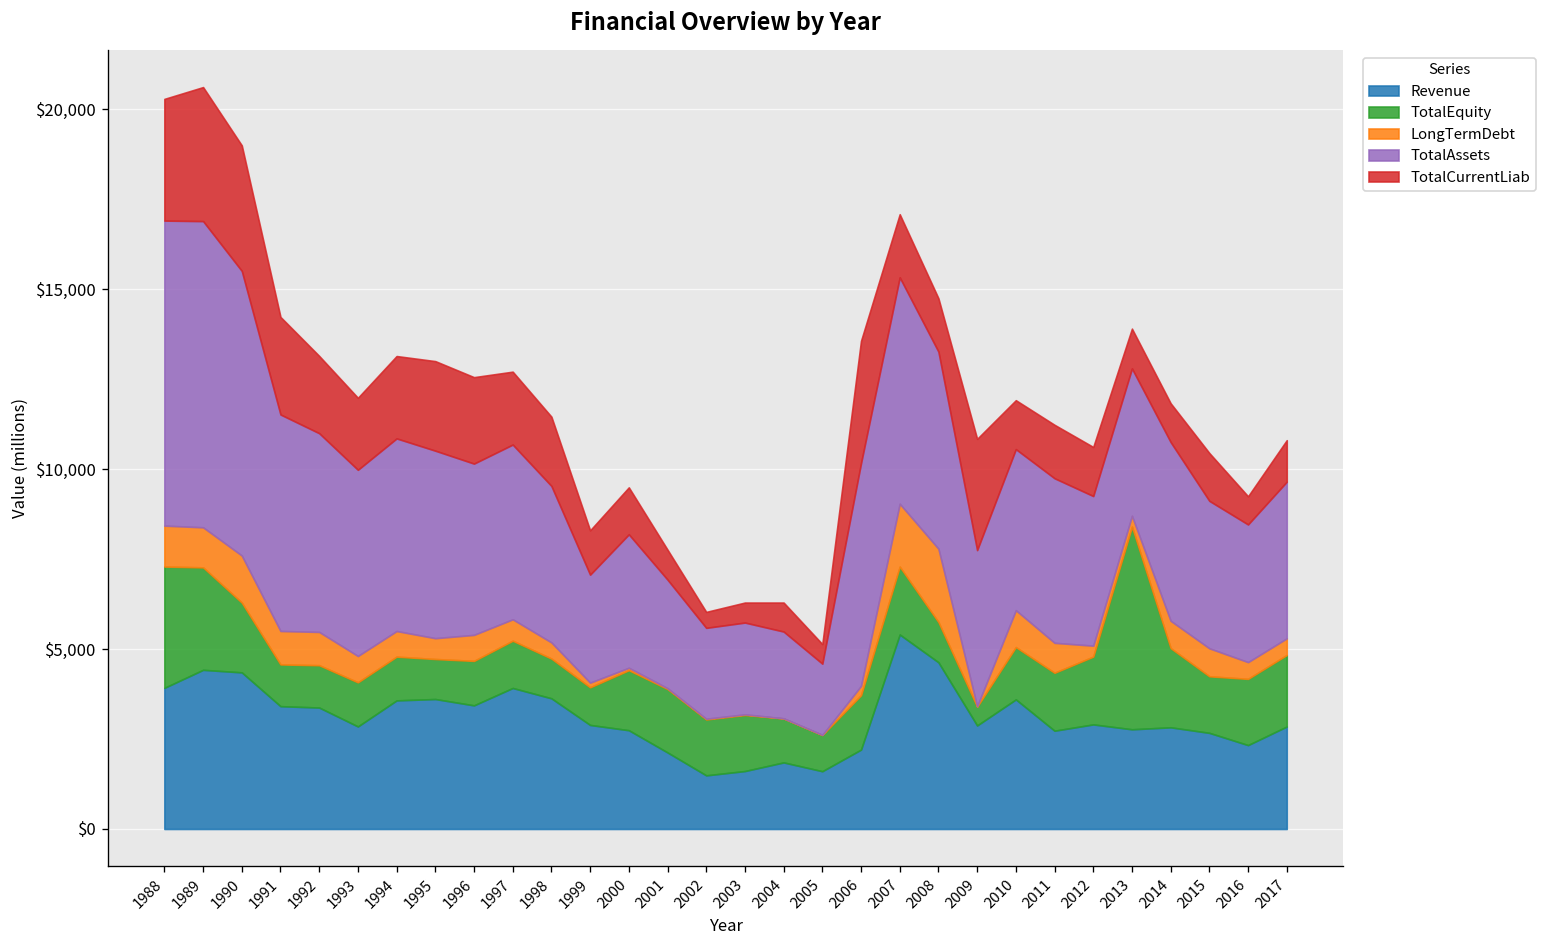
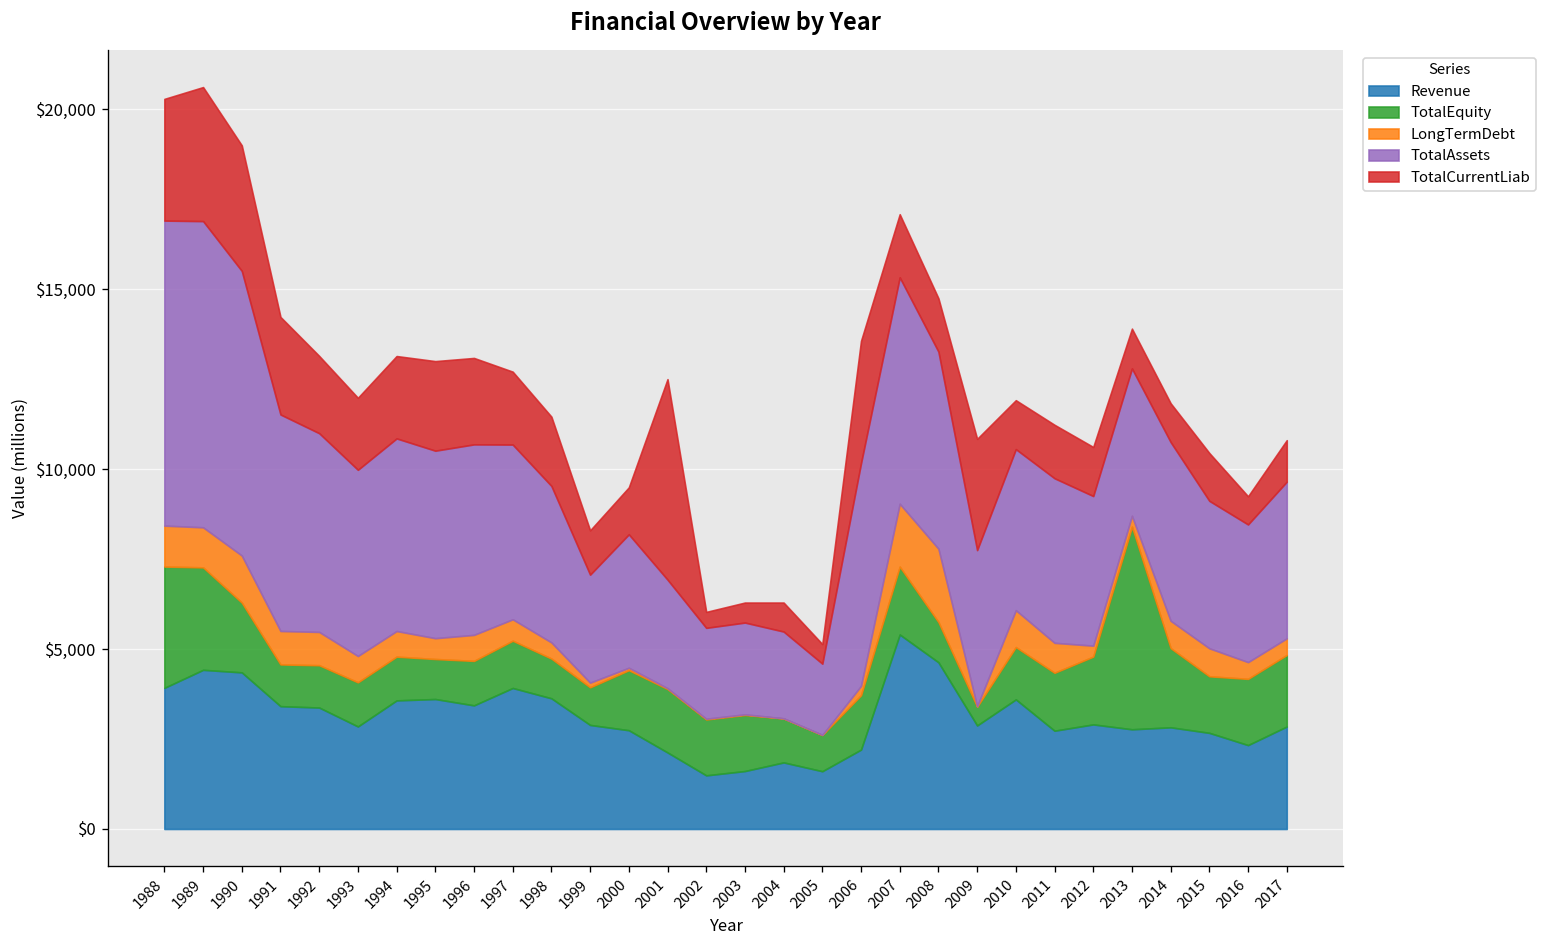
  {
    "Revenue": {
      "1988": "$3,900",
      "1989": "$4,400",
      "1990": "$4,400",
      "1991": "$3,400",
      "1992": "$3,400",
      "1993": "$2,800",
      "1994": "$3,600",
      "1995": "$3,600",
      "1996": "$3,400",
      "1997": "$3,900",
      "1998": "$3,600",
      "1999": "$2,900",
      "2000": "$2,700",
      "2001": "$2,100",
      "2002": "$1,500",
      "2003": "$1,600",
      "2004": "$1,900",
      "2005": "$1,600",
      "2006": "$2,200",
      "2007": "$5,400",
      "2008": "$4,600",
      "2009": "$2,900",
      "2010": "$3,600",
      "2011": "$2,700",
      "2012": "$2,900",
      "2013": "$2,800",
      "2014": "$2,800",
      "2015": "$2,700",
      "2016": "$2,300",
      "2017": "$2,800"
    },
    "TotalEquity": {
      "1988": "$3,400",
      "1989": "$2,800",
      "1990": "$1,900",
      "1991": "$1,200",
      "1992": "$1,200",
      "1993": "$1,200",
      "1994": "$1,200",
      "1995": "$1,100",
      "1996": "$1,200",
      "1997": "$1,300",
      "1998": "$1,100",
      "1999": "$1,000",
      "2006": "$1,500",
      "2007": "$1,900",
      "2008": "$1,100",
      "2010": "$1,500",
      "2011": "$1,600",
      "2012": "$1,900",
      "2013": "$5,600",
      "2014": "$2,200",
      "2015": "$1,600",
      "2016": "$1,800",
      "2017": "$2,000"
    },
    "LongTermDebt": {
      "1988": "$1,100",
      "1989": "$1,100",
      "1990": "$1,300",
      "1991": "$900",
      "1992": "$900",
      "1993": "$700",
      "1994": "$700",
      "1995": "$600",
      "1996": "$700",
      "1997": "$600",
      "1998": "$400",
      "1999": "$100",
      "2006": "$300",
      "2007": "$1,700",
      "2008": "$2,000",
      "2010": "$1,000",
      "2011": "$800",
      "2012": "$300",
      "2013": "$300",
      "2014": "$800",
      "2015": "$800",
      "2016": "$500",
      "2017": "$500"
    },
    "TotalAssets": {
      "1988": "$8,500",
      "1989": "$8,500",
      "1990": "$7,900",
      "1991": "$6,000",
      "1992": "$5,500",
      "1993": "$5,200",
      "1994": "$5,400",
      "1995": "$5,200",
-     "1996": "$4,800",
+     "1996": "$5,300",
      "1997": "$4,900",
      "1998": "$4,300",
      "1999": "$3,000",
      "2000": "$3,700",
      "2001": "$3,000",
      "2002": "$2,500",
      "2003": "$2,600",
      "2004": "$2,400",
      "2005": "$2,000",
      "2006": "$6,200",
      "2007": "$6,300",
      "2008": "$5,500",
      "2009": "$4,300",
      "2010": "$4,500",
      "2011": "$4,600",
      "2012": "$4,200",
      "2013": "$4,100",
      "2014": "$5,000",
      "2015": "$4,100",
      "2016": "$3,800",
      "2017": "$4,400"
    },
    "TotalCurrentLiab": {
      "1988": "$3,400",
      "1989": "$3,700",
      "1990": "$3,500",
      "1991": "$2,700",
      "1992": "$2,100",
      "1993": "$2,000",
      "1994": "$2,300",
      "1995": "$2,500",
      "1996": "$2,400",
      "1997": "$2,000",
      "1998": "$1,900",
      "1999": "$1,200",
      "2000": "$1,300",
-     "2001": "$800",
+     "2001": "$5,600",
      "2002": "$400",
      "2003": "$600",
      "2004": "$800",
      "2005": "$500",
      "2006": "$3,400",
      "2007": "$1,800",
      "2008": "$1,500",
      "2009": "$3,100",
      "2010": "$1,400",
      "2011": "$1,500",
      "2012": "$1,400",
      "2013": "$1,100",
      "2014": "$1,100",
      "2015": "$1,300",
      "2016": "$800",
      "2017": "$1,200"
    }
  }
